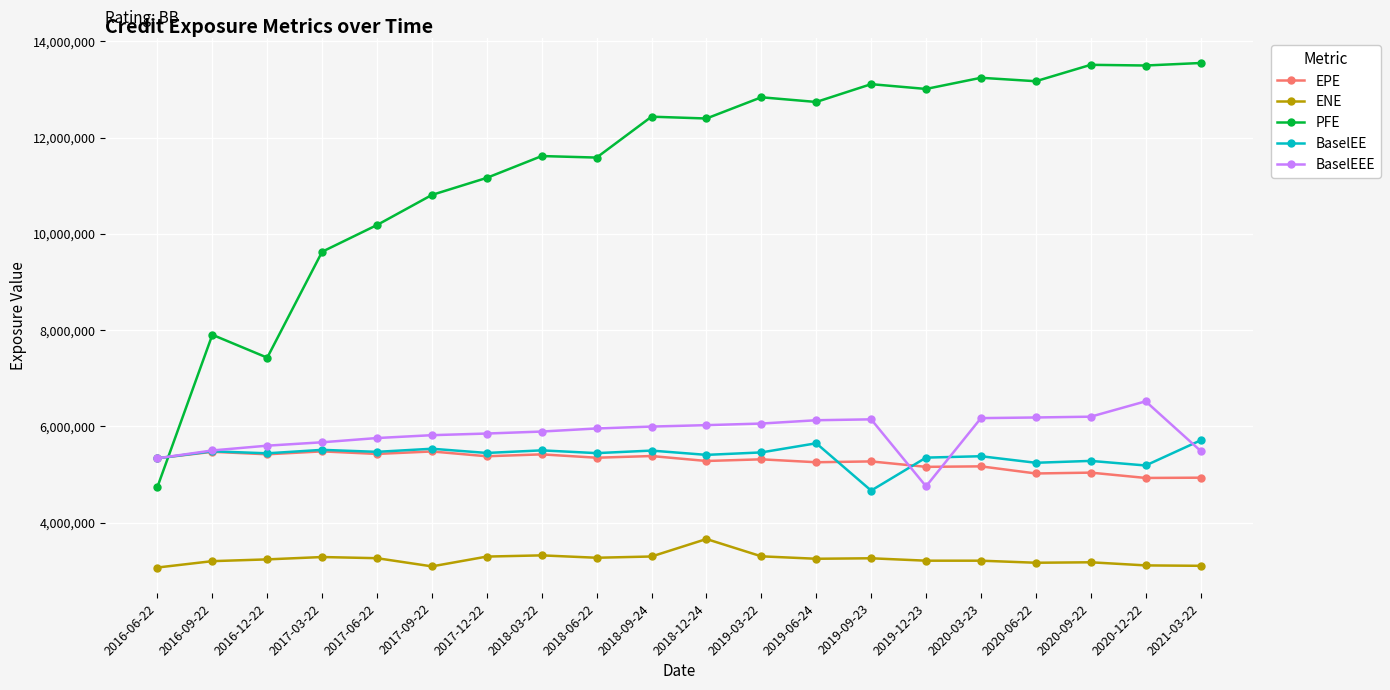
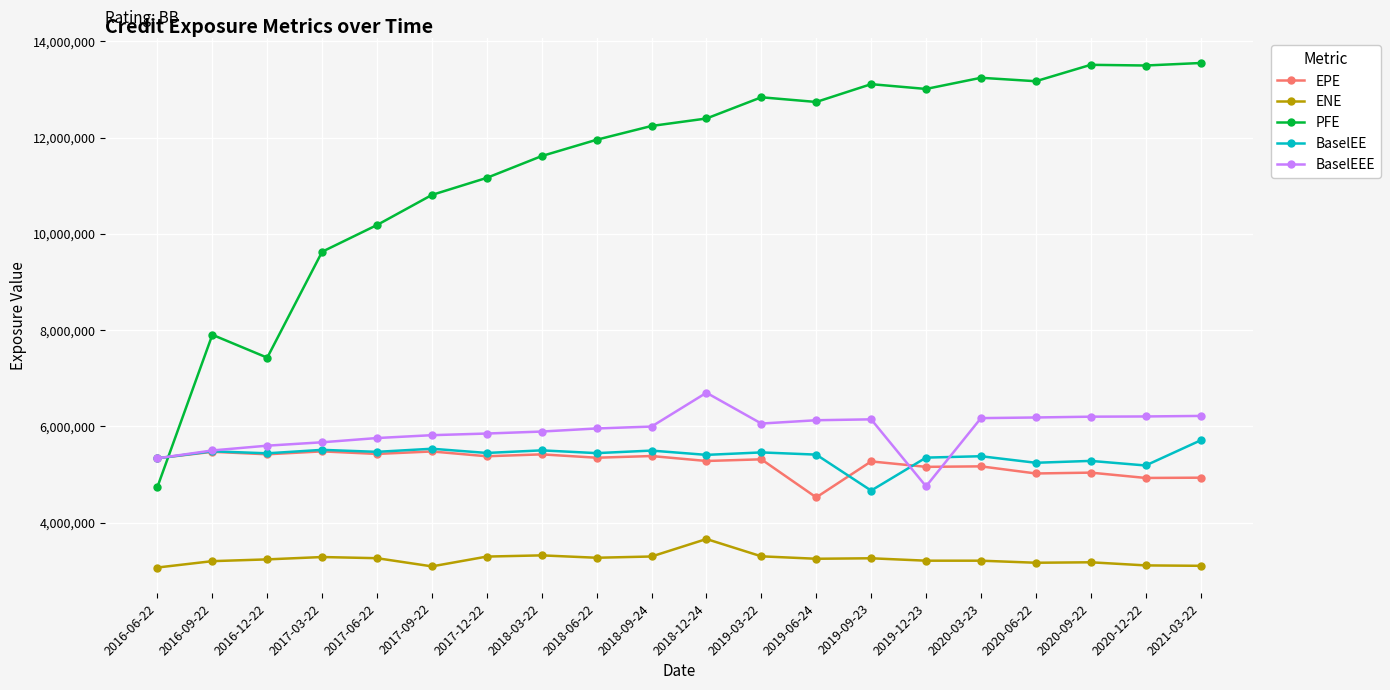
  {
    "EPE": {
      "2017-09-22": "5,500,000",
      "2017-12-22": "5,400,000",
      "2018-03-22": "5,400,000",
      "2018-06-22": "5,300,000",
      "2018-09-24": "5,400,000",
      "2018-12-24": "5,300,000",
      "2019-03-22": "5,300,000",
-     "2019-06-24": "5,300,000",
+     "2019-06-24": "4,500,000",
      "2019-09-23": "5,300,000",
      "2019-12-23": "5,200,000",
      "2020-03-23": "5,200,000",
      "2020-06-22": "5,000,000",
      "2020-09-22": "5,000,000",
      "2020-12-22": "4,900,000",
      "2021-03-22": "4,900,000"
    },
    "ENE": {
      "2016-06-22": "3,100,000",
      "2016-09-22": "3,200,000",
      "2016-12-22": "3,200,000",
      "2017-03-22": "3,300,000",
      "2017-06-22": "3,300,000",
      "2017-09-22": "3,100,000",
      "2017-12-22": "3,300,000",
      "2018-03-22": "3,300,000",
      "2018-06-22": "3,300,000",
      "2018-09-24": "3,300,000",
      "2018-12-24": "3,700,000",
      "2019-03-22": "3,300,000",
      "2019-06-24": "3,200,000",
      "2019-09-23": "3,300,000",
      "2019-12-23": "3,200,000",
      "2020-03-23": "3,200,000",
      "2020-06-22": "3,200,000",
      "2020-09-22": "3,200,000",
      "2020-12-22": "3,100,000",
      "2021-03-22": "3,100,000"
    },
    "PFE": {
      "2016-06-22": "4,700,000",
      "2016-09-22": "7,900,000",
      "2016-12-22": "7,400,000",
      "2017-03-22": "9,600,000",
      "2017-06-22": "10,200,000",
      "2017-09-22": "10,800,000",
      "2017-12-22": "11,200,000",
      "2018-03-22": "11,600,000",
-     "2018-06-22": "11,600,000",
-     "2018-09-24": "12,400,000",
+     "2018-06-22": "12,000,000",
+     "2018-09-24": "12,200,000",
      "2018-12-24": "12,400,000",
      "2019-03-22": "12,800,000",
      "2019-06-24": "12,700,000",
      "2019-09-23": "13,100,000",
      "2019-12-23": "13,000,000",
      "2020-03-23": "13,200,000",
      "2020-06-22": "13,200,000",
      "2020-09-22": "13,500,000",
      "2020-12-22": "13,500,000",
      "2021-03-22": "13,500,000"
    },
    "BaselEE": {
      "2017-09-22": "5,500,000",
      "2017-12-22": "5,400,000",
      "2018-03-22": "5,500,000",
      "2018-06-22": "5,400,000",
      "2018-09-24": "5,500,000",
      "2018-12-24": "5,400,000",
      "2019-03-22": "5,500,000",
-     "2019-06-24": "5,600,000",
+     "2019-06-24": "5,400,000",
      "2019-09-23": "4,700,000",
      "2019-12-23": "5,300,000",
      "2020-03-23": "5,400,000",
      "2020-06-22": "5,200,000",
      "2020-09-22": "5,300,000",
      "2020-12-22": "5,200,000",
      "2021-03-22": "5,700,000"
    },
    "BaselEEE": {
      "2016-12-22": "5,600,000",
      "2017-03-22": "5,700,000",
      "2017-06-22": "5,800,000",
      "2017-09-22": "5,800,000",
      "2017-12-22": "5,800,000",
      "2018-03-22": "5,900,000",
      "2018-06-22": "6,000,000",
      "2018-09-24": "6,000,000",
-     "2018-12-24": "6,000,000",
+     "2018-12-24": "6,700,000",
      "2019-03-22": "6,100,000",
      "2019-06-24": "6,100,000",
      "2019-09-23": "6,100,000",
      "2019-12-23": "4,800,000",
      "2020-03-23": "6,200,000",
      "2020-06-22": "6,200,000",
      "2020-09-22": "6,200,000",
-     "2020-12-22": "6,500,000",
-     "2021-03-22": "5,500,000"
+     "2020-12-22": "6,200,000",
+     "2021-03-22": "6,200,000"
    }
  }
